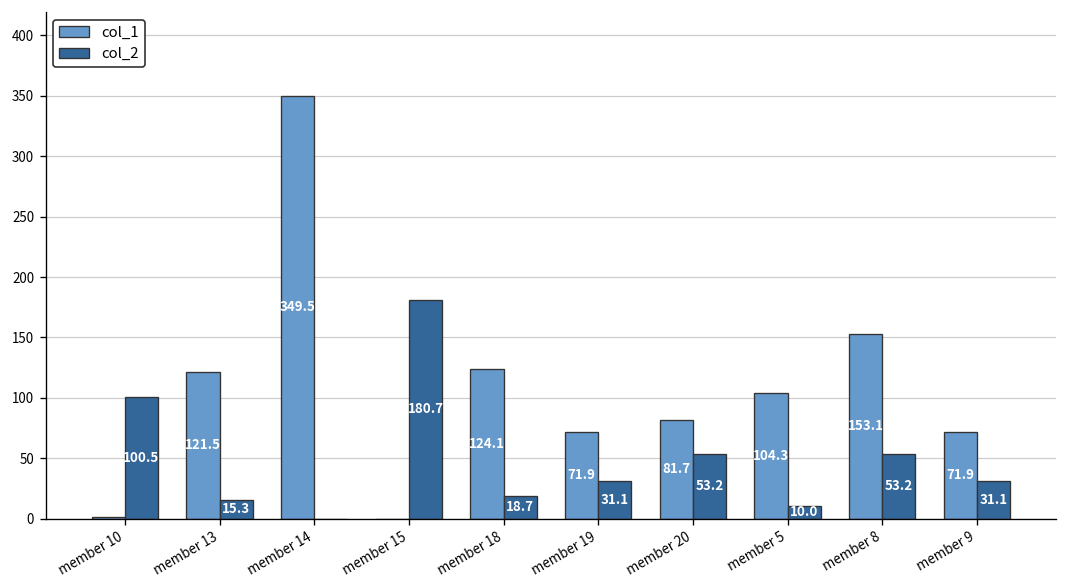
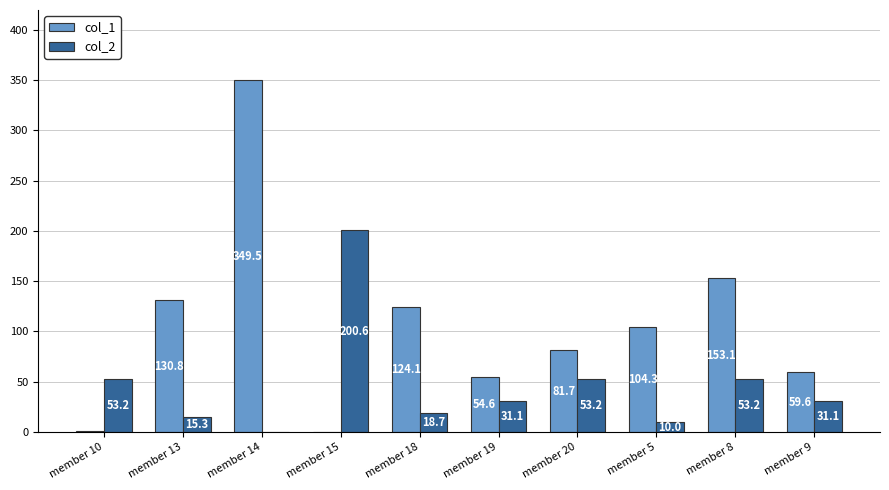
  {
    "col_1": {
-     "member 13": 121.5,
+     "member 13": 130.8,
      "member 14": 349.5,
      "member 18": 124.1,
-     "member 19": 71.9,
+     "member 19": 54.6,
      "member 20": 81.7,
      "member 5": 104.3,
      "member 8": 153.1,
-     "member 9": 71.9
+     "member 9": 59.6
    },
    "col_2": {
-     "member 10": 100.5,
+     "member 10": 53.2,
      "member 13": 15.3,
-     "member 15": 180.7,
+     "member 15": 200.6,
      "member 18": 18.7,
      "member 19": 31.1,
      "member 20": 53.2,
      "member 5": 10.0,
      "member 8": 53.2,
      "member 9": 31.1
    }
  }
